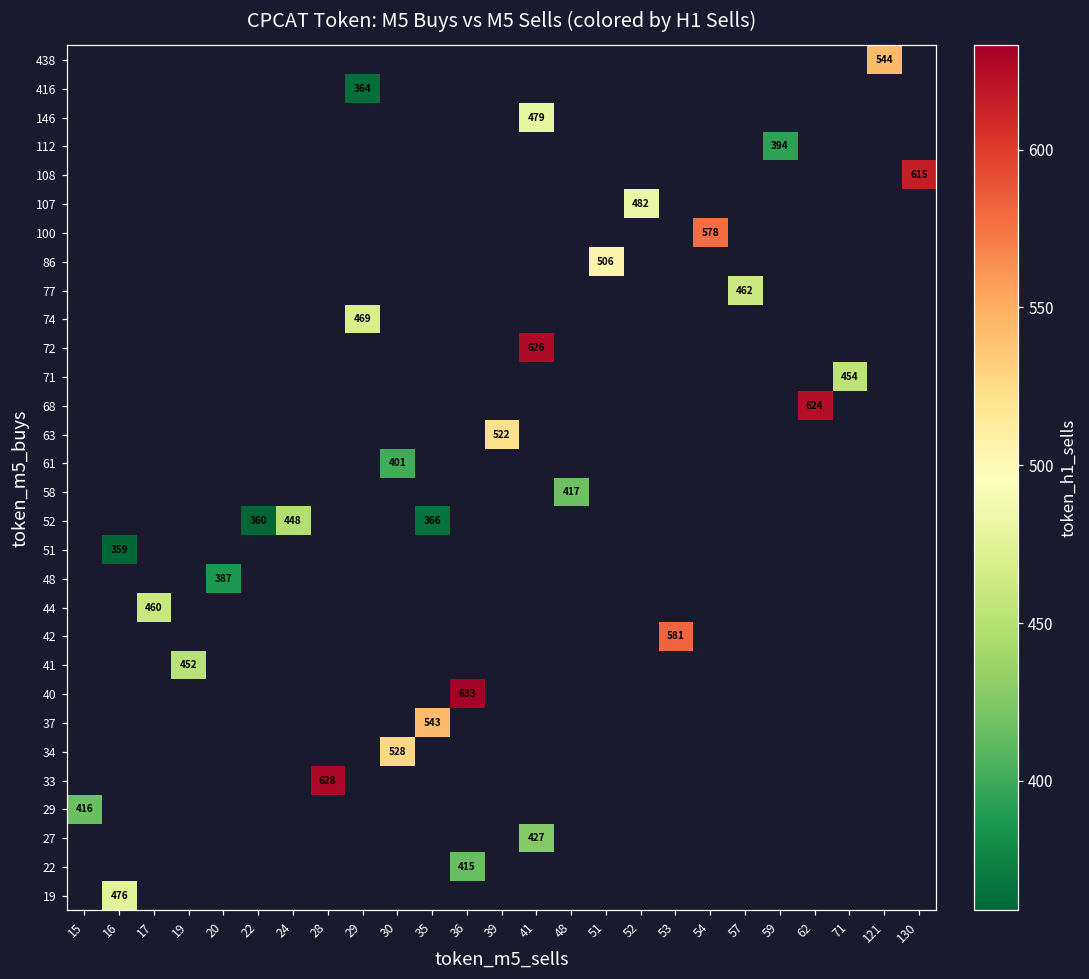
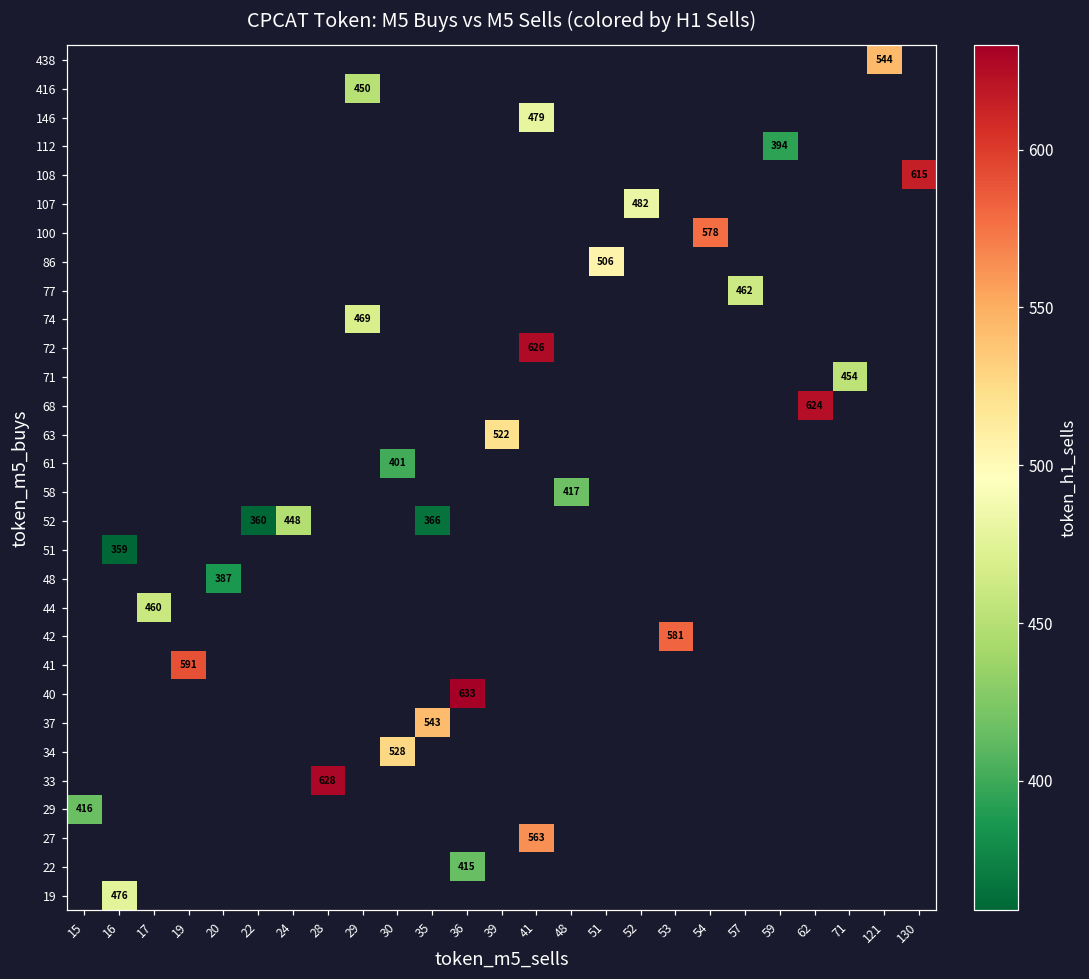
  {
    "438": {
      "121": 544
    },
    "416": {
-     "29": 364
+     "29": 450
    },
    "146": {
      "41": 479
    },
    "112": {
      "59": 394
    },
    "108": {
      "130": 615
    },
    "107": {
      "52": 482
    },
    "100": {
      "54": 578
    },
    "86": {
      "51": 506
    },
    "77": {
      "57": 462
    },
    "74": {
      "29": 469
    },
    "72": {
      "41": 626
    },
    "71": {
      "71": 454
    },
    "68": {
      "62": 624
    },
    "63": {
      "39": 522
    },
    "61": {
      "30": 401
    },
    "58": {
      "48": 417
    },
    "52": {
      "22": 360,
      "24": 448,
      "35": 366
    },
    "51": {
      "16": 359
    },
    "48": {
      "20": 387
    },
    "44": {
      "17": 460
    },
    "42": {
      "53": 581
    },
    "41": {
-     "19": 452
+     "19": 591
    },
    "40": {
      "36": 633
    },
    "37": {
      "35": 543
    },
    "34": {
      "30": 528
    },
    "33": {
      "28": 628
    },
    "29": {
      "15": 416
    },
    "27": {
-     "41": 427
+     "41": 563
    },
    "22": {
      "36": 415
    },
    "19": {
      "16": 476
    }
  }
